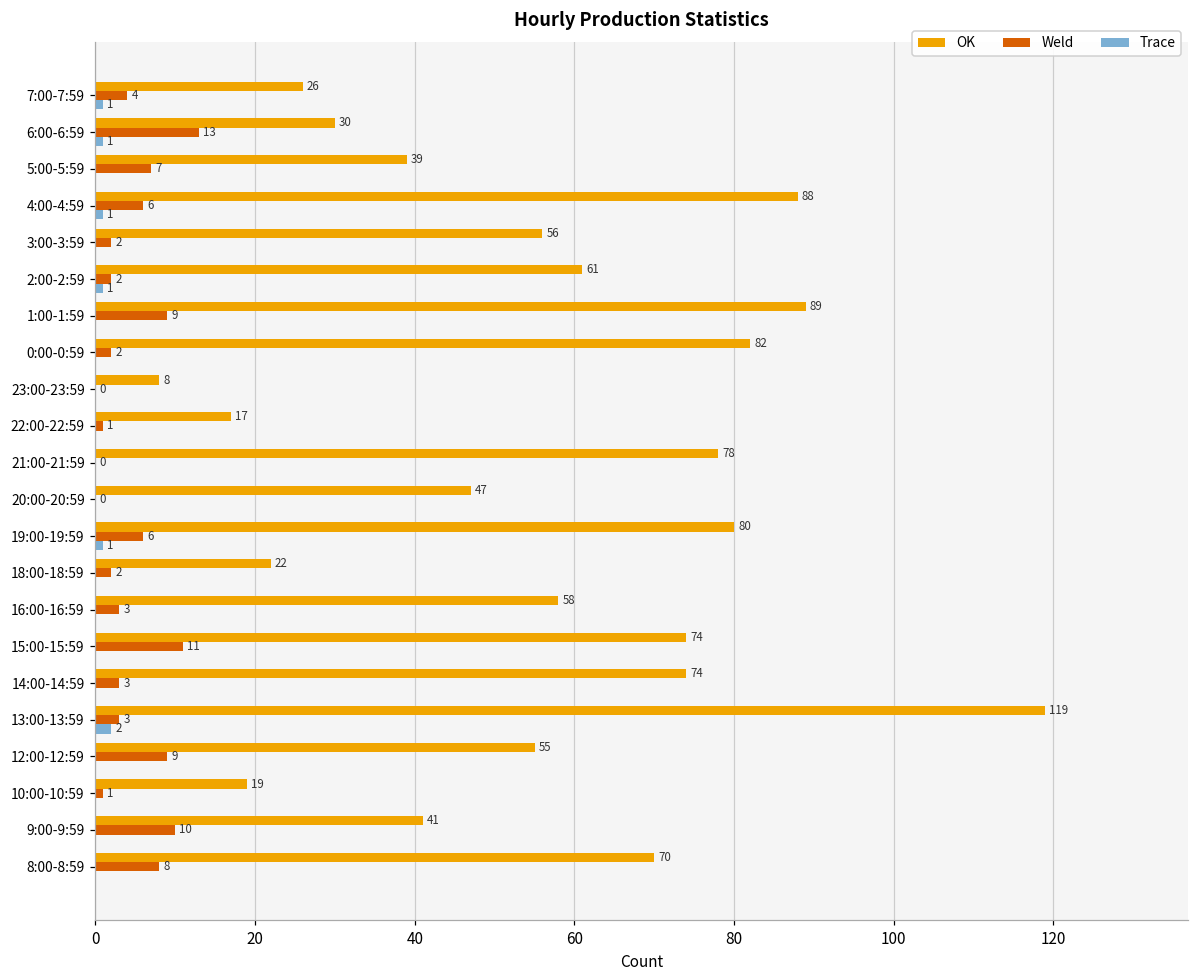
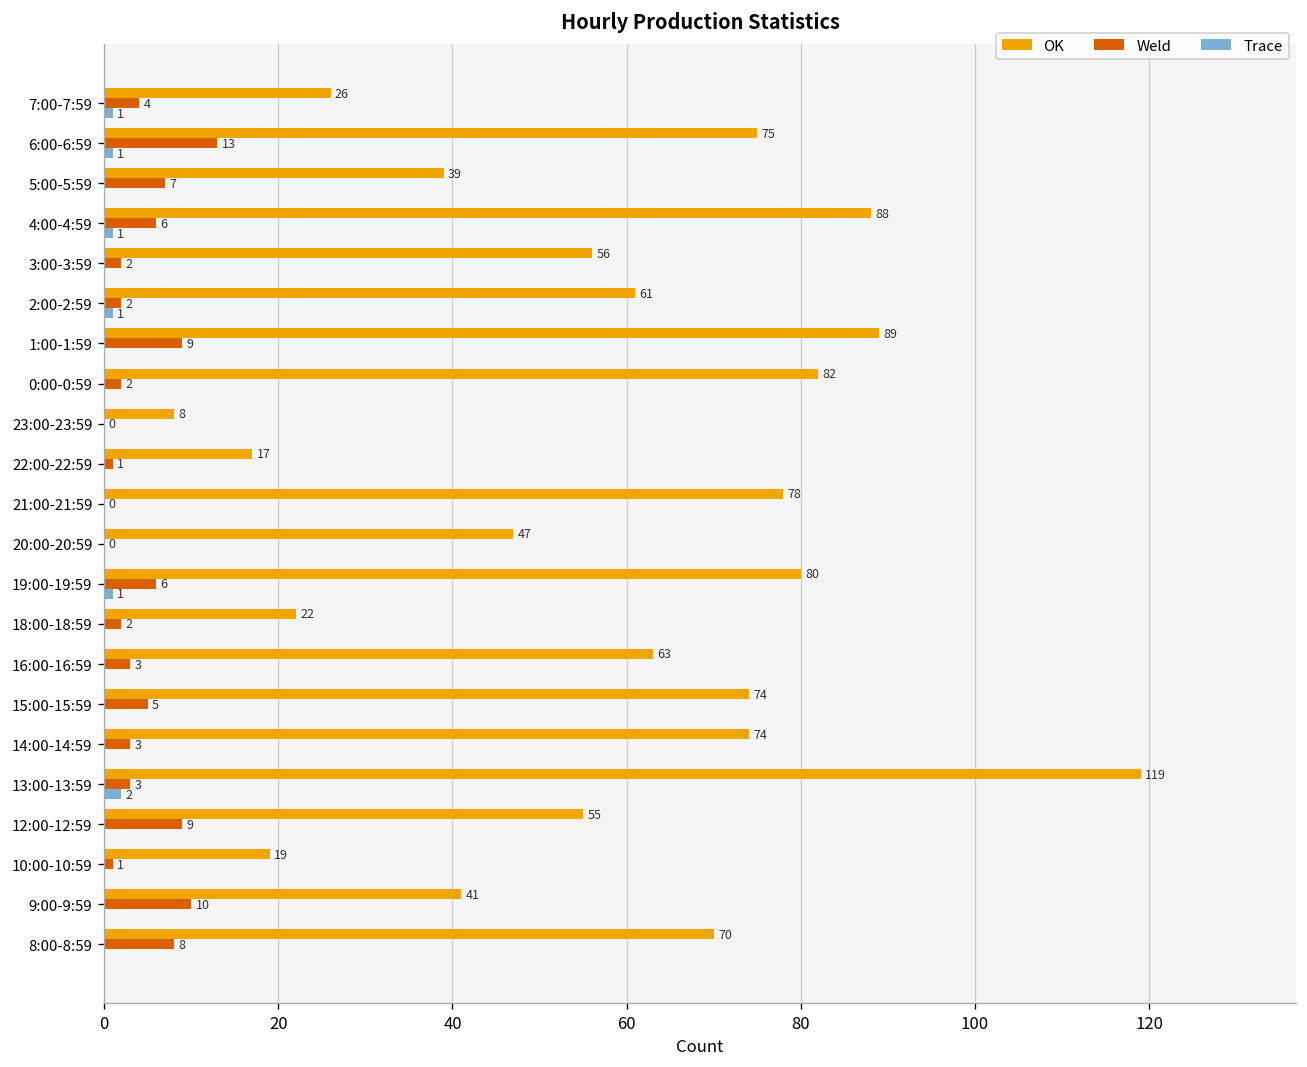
  {
    "OK": {
      "7:00-7:59": 26,
-     "6:00-6:59": 30,
+     "6:00-6:59": 75,
      "5:00-5:59": 39,
      "4:00-4:59": 88,
      "3:00-3:59": 56,
      "2:00-2:59": 61,
      "1:00-1:59": 89,
      "0:00-0:59": 82,
      "23:00-23:59": 8,
      "22:00-22:59": 17,
      "21:00-21:59": 78,
      "20:00-20:59": 47,
      "19:00-19:59": 80,
      "18:00-18:59": 22,
-     "16:00-16:59": 58,
+     "16:00-16:59": 63,
      "15:00-15:59": 74,
      "14:00-14:59": 74,
      "13:00-13:59": 119,
      "12:00-12:59": 55,
      "10:00-10:59": 19,
      "9:00-9:59": 41,
      "8:00-8:59": 70
    },
    "Weld": {
      "7:00-7:59": 4,
      "6:00-6:59": 13,
      "5:00-5:59": 7,
      "4:00-4:59": 6,
      "3:00-3:59": 2,
      "2:00-2:59": 2,
      "1:00-1:59": 9,
      "0:00-0:59": 2,
      "23:00-23:59": 0,
      "22:00-22:59": 1,
      "21:00-21:59": 0,
      "20:00-20:59": 0,
      "19:00-19:59": 6,
      "18:00-18:59": 2,
      "16:00-16:59": 3,
-     "15:00-15:59": 11,
+     "15:00-15:59": 5,
      "14:00-14:59": 3,
      "13:00-13:59": 3,
      "12:00-12:59": 9,
      "10:00-10:59": 1,
      "9:00-9:59": 10,
      "8:00-8:59": 8
    },
    "Trace": {
      "7:00-7:59": 1,
      "6:00-6:59": 1,
      "4:00-4:59": 1,
      "2:00-2:59": 1,
      "19:00-19:59": 1,
      "13:00-13:59": 2
    }
  }
